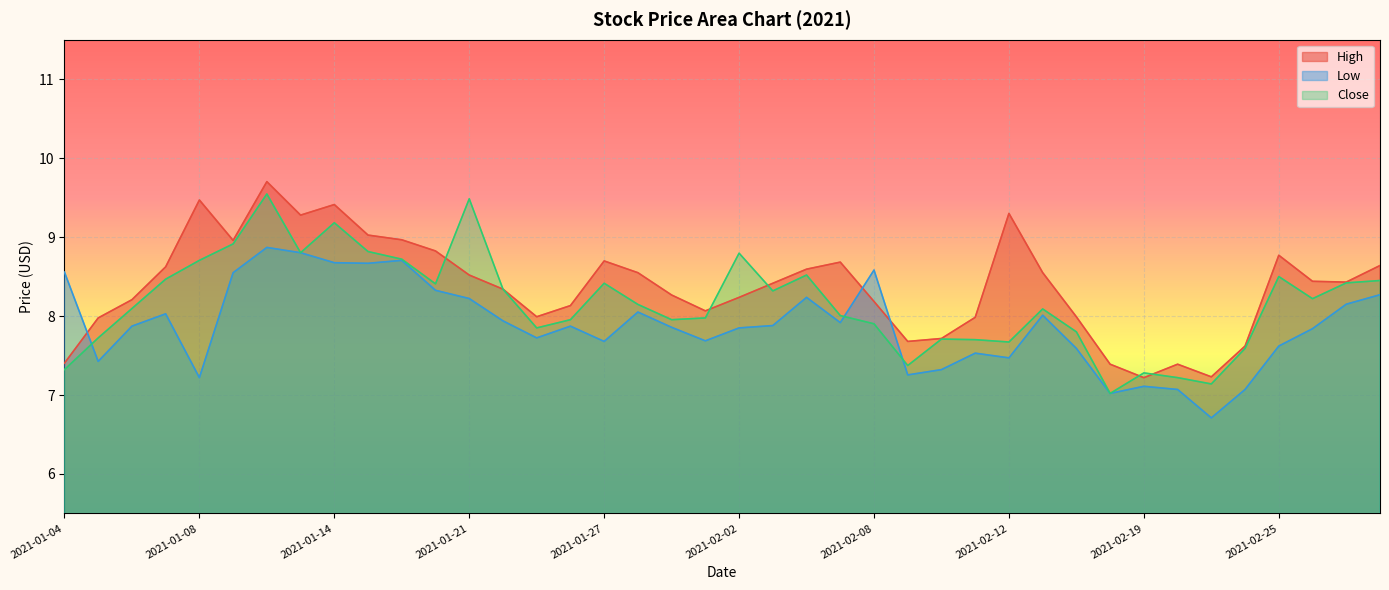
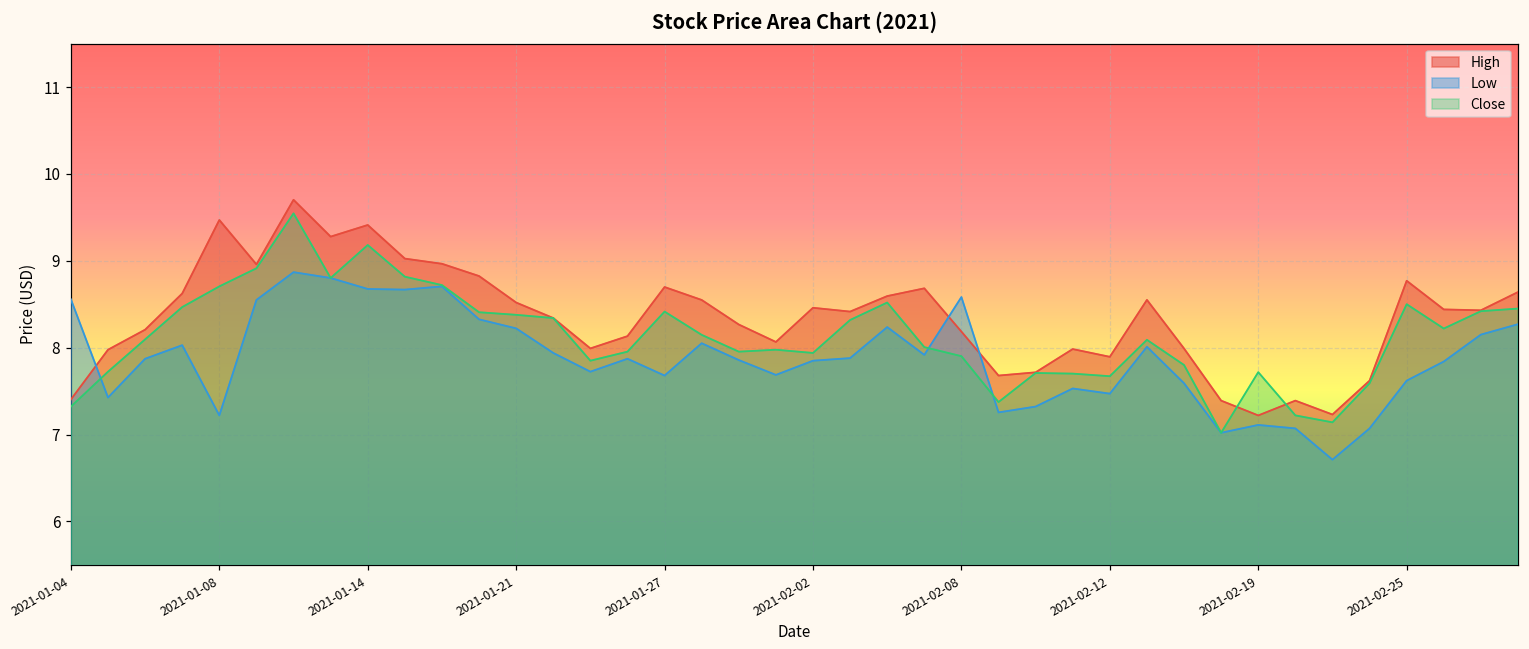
  {
    "High": {
      "2021-01-04": 7.4,
      "2021-01-08": 9.5,
      "2021-01-14": 9.4,
      "2021-01-21": 8.5,
      "2021-01-27": 8.7,
-     "2021-02-02": 8.2,
+     "2021-02-02": 8.5,
      "2021-02-08": 8.2,
-     "2021-02-12": 9.3,
+     "2021-02-12": 7.9,
      "2021-02-19": 7.2,
      "2021-02-25": 8.8
    },
    "Low": {
      "2021-01-04": 8.6,
      "2021-01-08": 7.2,
      "2021-01-14": 8.7,
      "2021-01-21": 8.2,
      "2021-01-27": 7.7,
      "2021-02-02": 7.8,
      "2021-02-08": 8.6,
      "2021-02-12": 7.5,
      "2021-02-19": 7.1,
      "2021-02-25": 7.6
    },
    "Close": {
      "2021-01-04": 7.3,
      "2021-01-08": 8.7,
      "2021-01-14": 9.2,
-     "2021-01-21": 9.5,
+     "2021-01-21": 8.4,
      "2021-01-27": 8.4,
-     "2021-02-02": 8.8,
+     "2021-02-02": 7.9,
      "2021-02-08": 7.9,
      "2021-02-12": 7.7,
-     "2021-02-19": 7.3,
+     "2021-02-19": 7.7,
      "2021-02-25": 8.5
    }
  }
